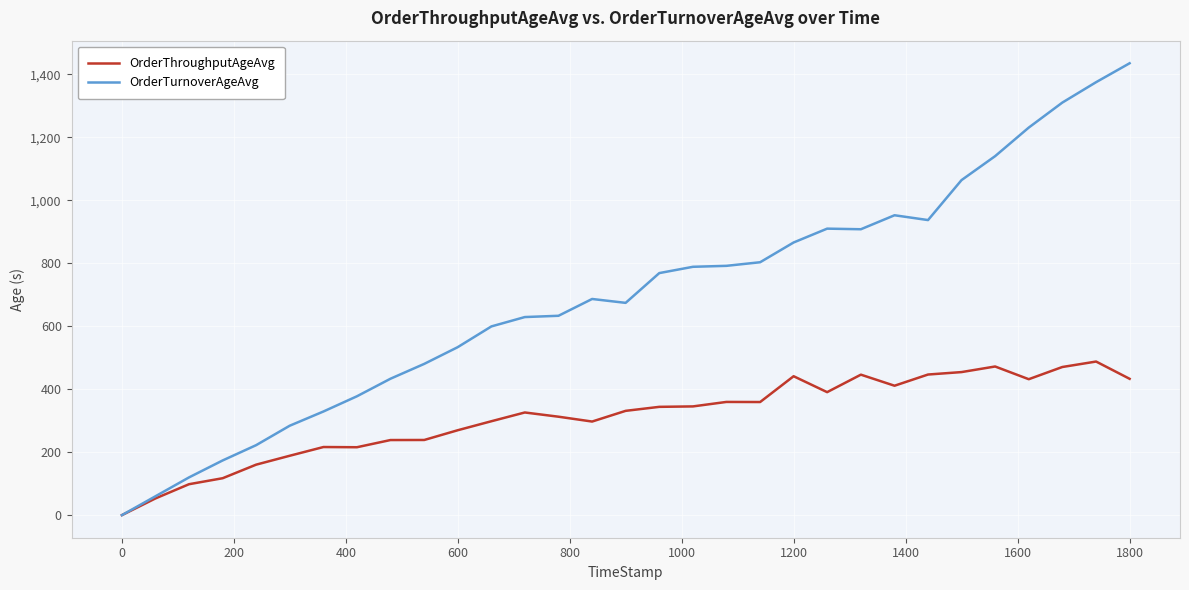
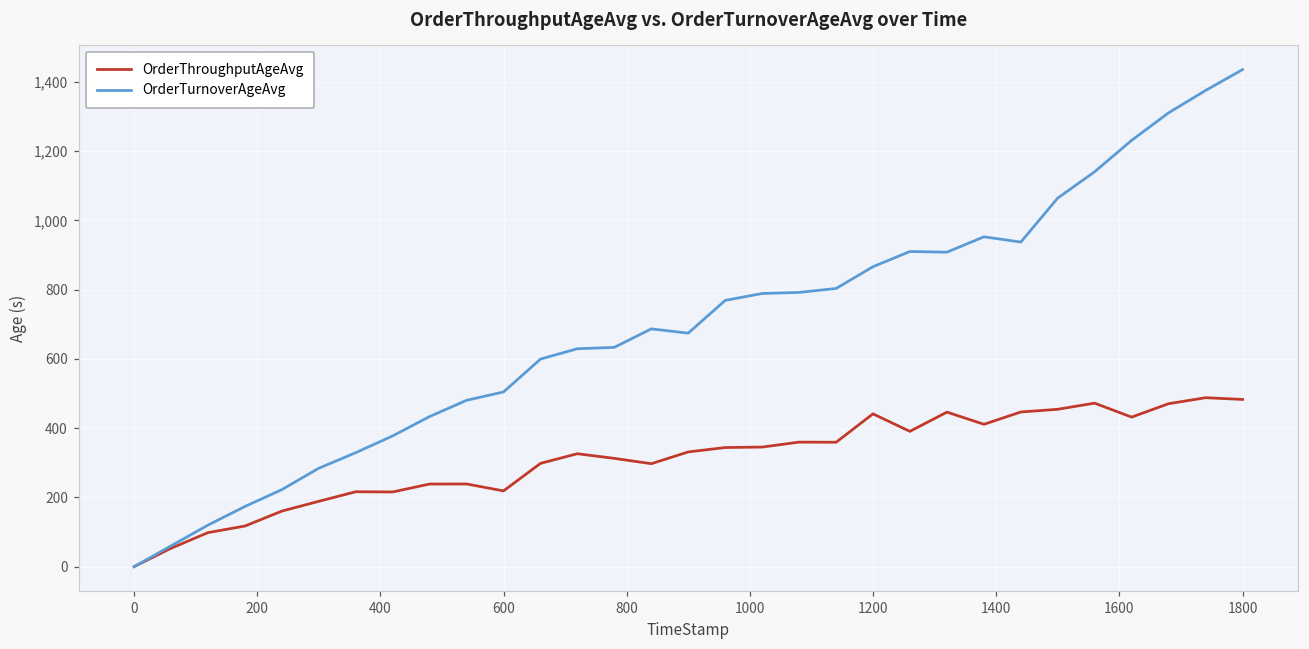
  {
    "OrderThroughputAgeAvg": {
-     "600": "270",
+     "600": "220",
      "1200": "440",
-     "1800": "430"
+     "1800": "480"
    },
    "OrderTurnoverAgeAvg": {
-     "600": "530",
+     "600": "500",
      "1200": "870",
      "1800": "1,440"
    }
  }
